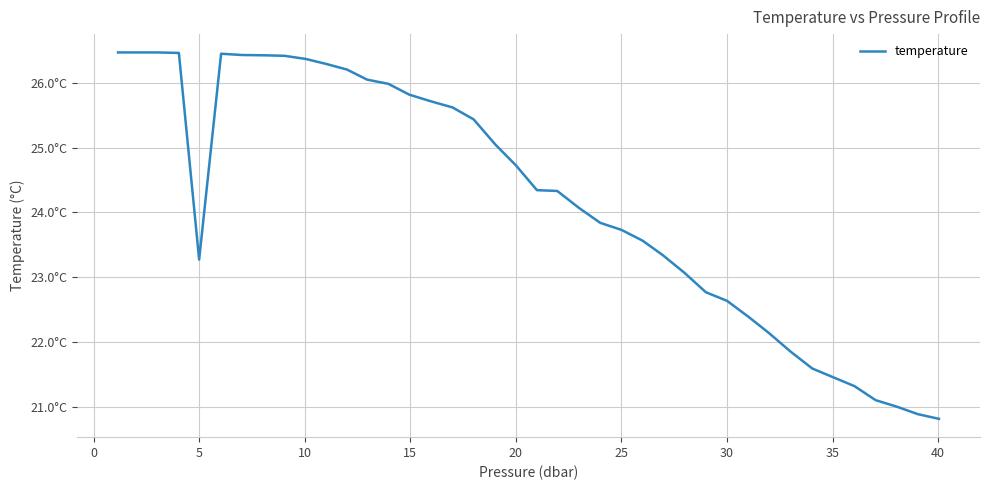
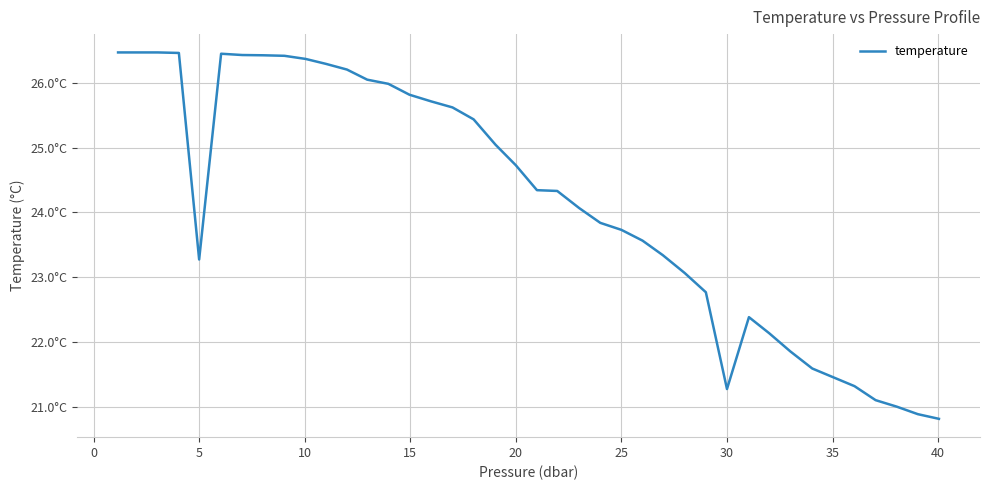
  {
    "5": "23.3°C",
    "20": "24.7°C",
    "25": "23.7°C",
-   "30": "22.6°C"
+   "30": "21.3°C"
  }
